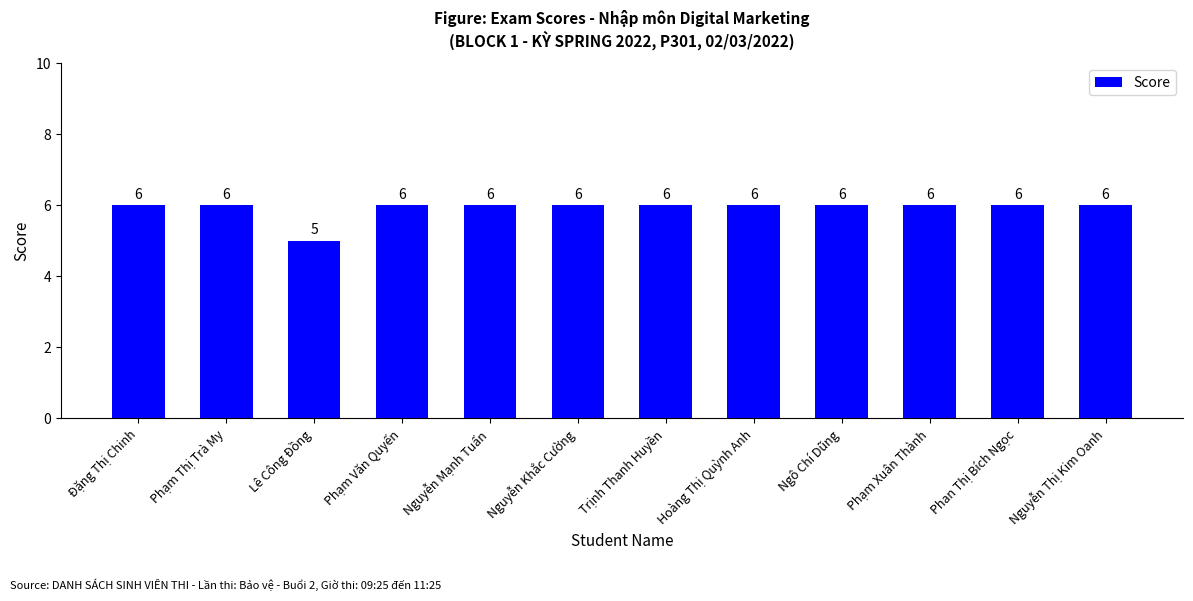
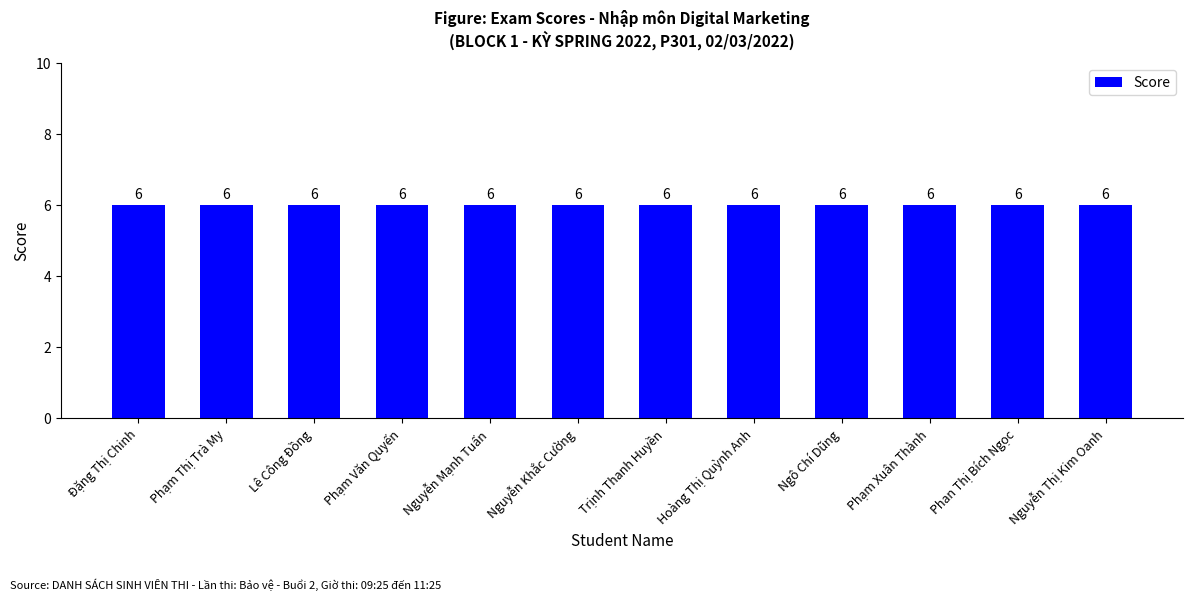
  {
    "Đặng Thị Chinh": 6,
    "Phạm Thị Trà My": 6,
-   "Lê Công Đồng": 5,
+   "Lê Công Đồng": 6,
    "Phạm Văn Quyến": 6,
    "Nguyễn Mạnh Tuấn": 6,
    "Nguyễn Khắc Cường": 6,
    "Trịnh Thanh Huyền": 6,
    "Hoàng Thị Quỳnh Anh": 6,
    "Ngô Chí Dũng": 6,
    "Phạm Xuân Thành": 6,
    "Phan Thị Bích Ngọc": 6,
    "Nguyễn Thị Kim Oanh": 6
  }
